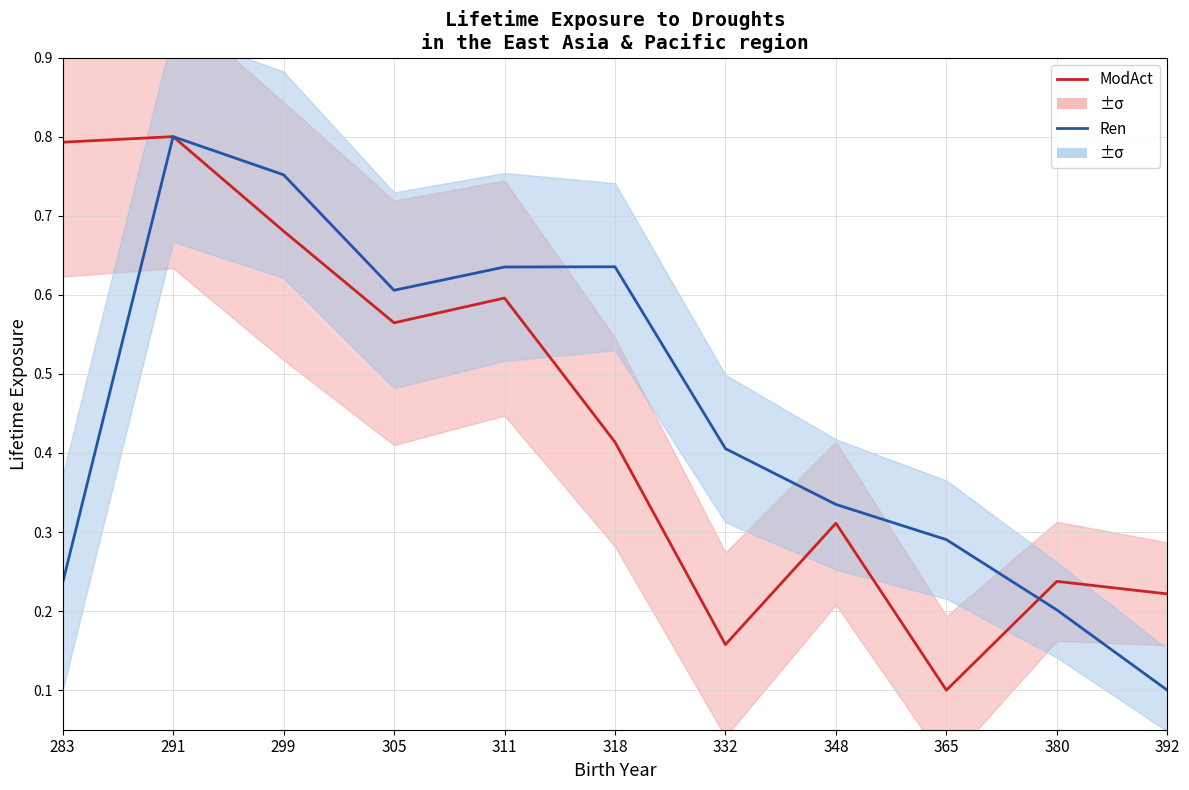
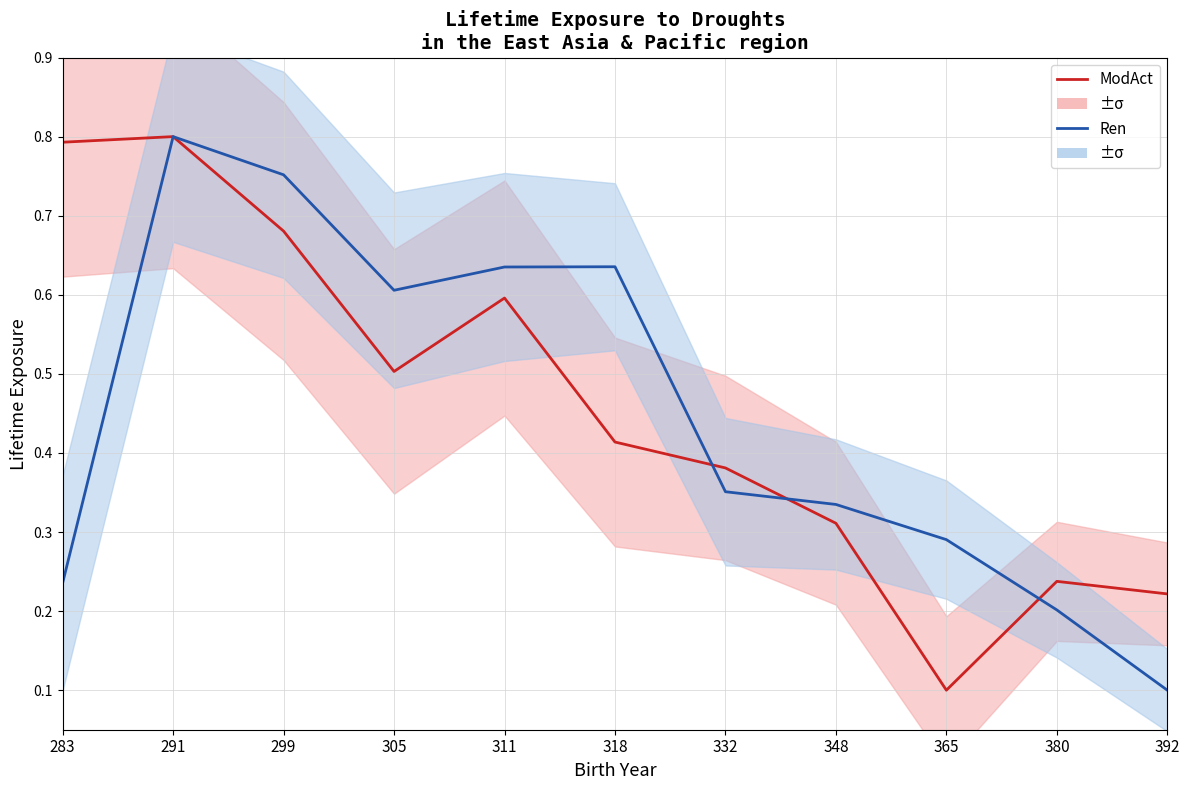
  {
    "ModAct": {
      "283": 0.79,
      "299": 0.68,
-     "305": 0.56,
+     "305": 0.50,
      "311": 0.60,
      "318": 0.41,
-     "332": 0.16,
+     "332": 0.38,
      "348": 0.31,
      "365": 0.10,
      "380": 0.24,
      "392": 0.22
    },
    "Ren": {
      "283": 0.24,
      "299": 0.75,
      "305": 0.61,
      "311": 0.64,
      "318": 0.64,
-     "332": 0.41,
+     "332": 0.35,
      "348": 0.33,
      "365": 0.29,
      "380": 0.20,
      "392": 0.10
    }
  }
